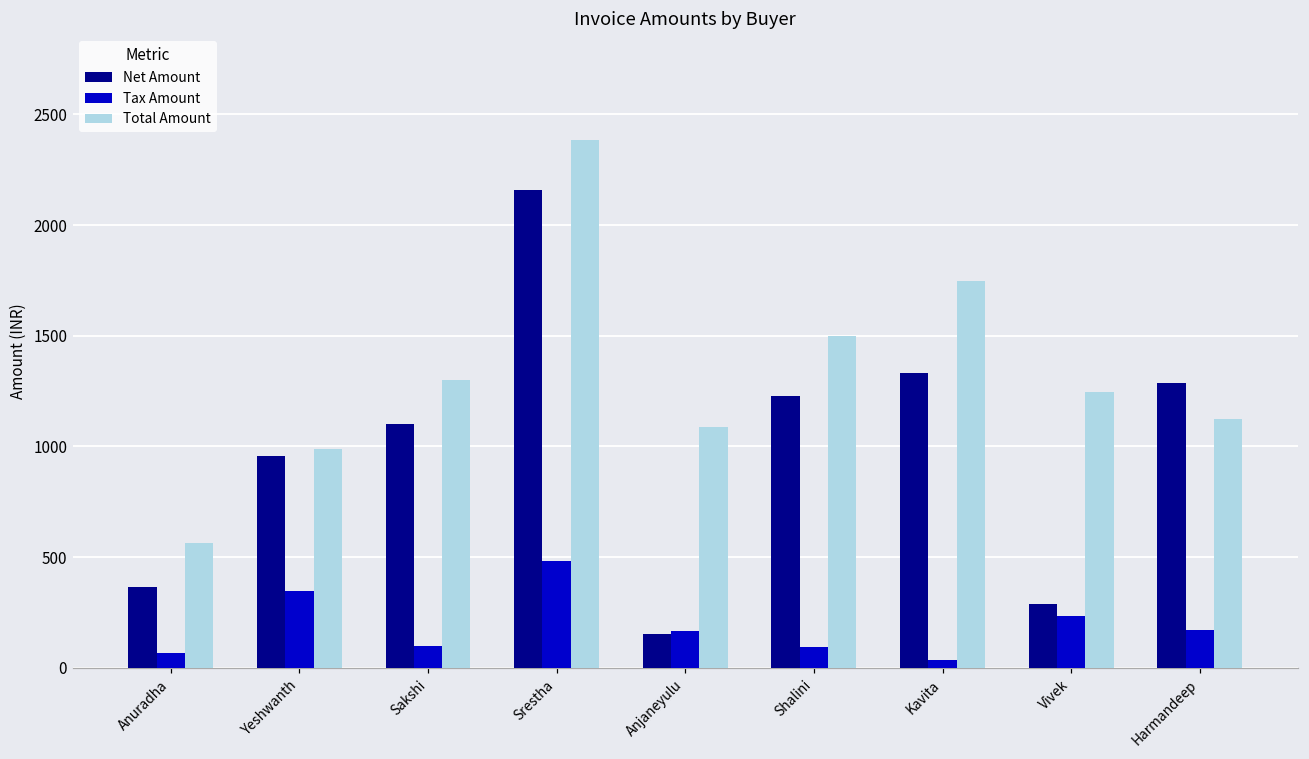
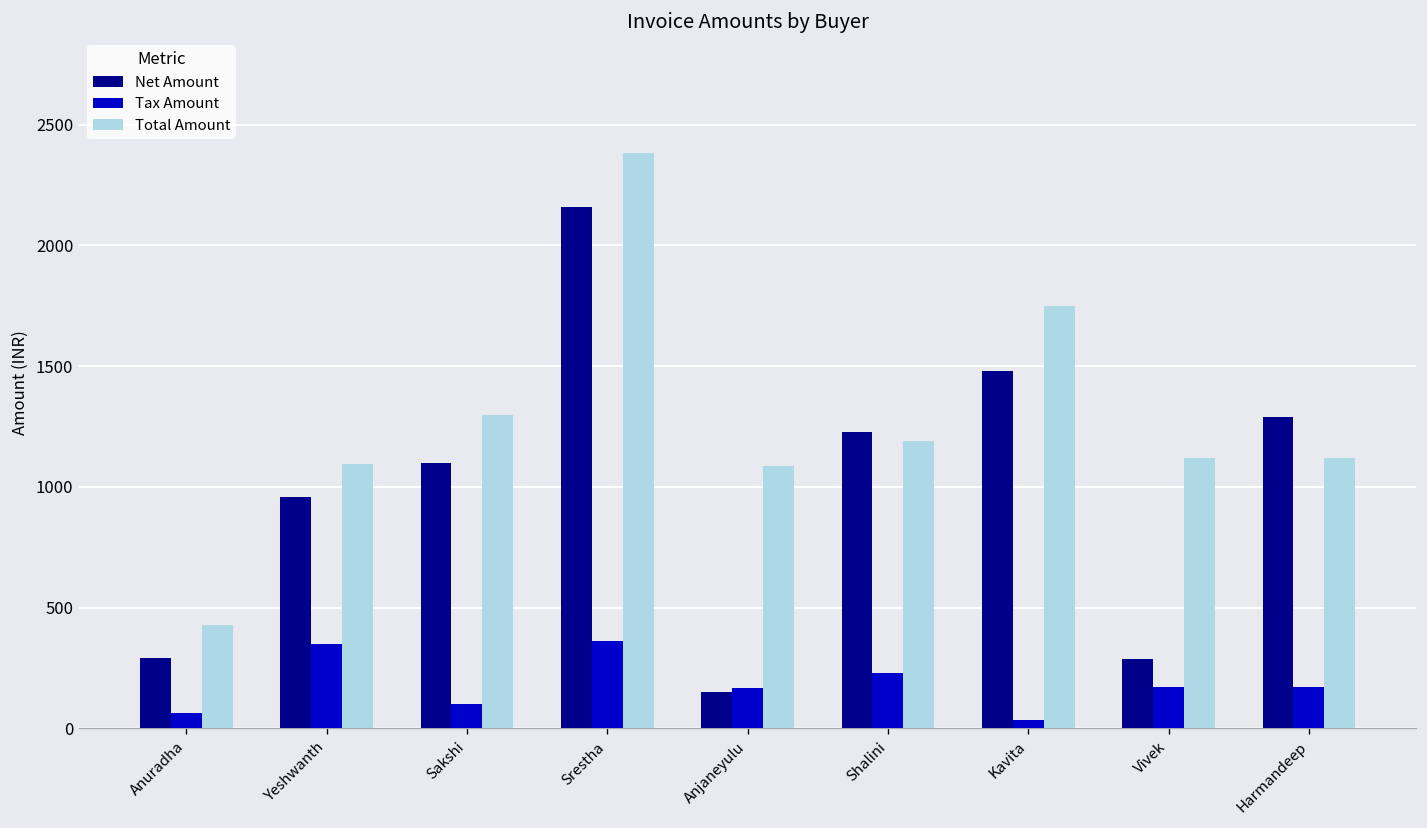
  {
    "Net Amount": {
-     "Anuradha": 360,
+     "Anuradha": 290,
      "Yeshwanth": 960,
      "Sakshi": 1100,
      "Srestha": 2160,
      "Anjaneyulu": 150,
      "Shalini": 1230,
-     "Kavita": 1330,
+     "Kavita": 1480,
      "Vivek": 290,
      "Harmandeep": 1290
    },
    "Tax Amount": {
      "Anuradha": 70,
      "Yeshwanth": 350,
      "Sakshi": 100,
-     "Srestha": 480,
+     "Srestha": 360,
      "Anjaneyulu": 170,
-     "Shalini": 100,
+     "Shalini": 230,
      "Kavita": 40,
-     "Vivek": 240,
+     "Vivek": 170,
      "Harmandeep": 170
    },
    "Total Amount": {
-     "Anuradha": 560,
-     "Yeshwanth": 990,
+     "Anuradha": 430,
+     "Yeshwanth": 1090,
      "Sakshi": 1300,
      "Srestha": 2380,
      "Anjaneyulu": 1090,
-     "Shalini": 1500,
+     "Shalini": 1190,
      "Kavita": 1750,
-     "Vivek": 1250,
+     "Vivek": 1120,
      "Harmandeep": 1120
    }
  }
